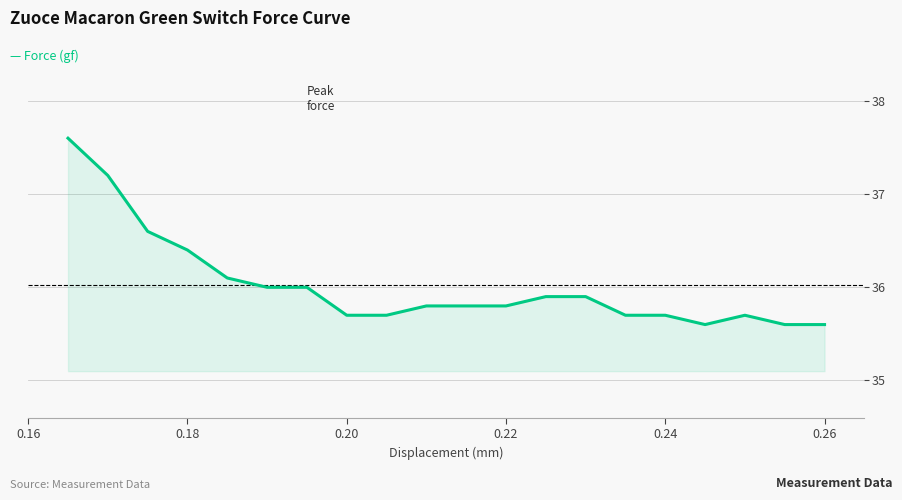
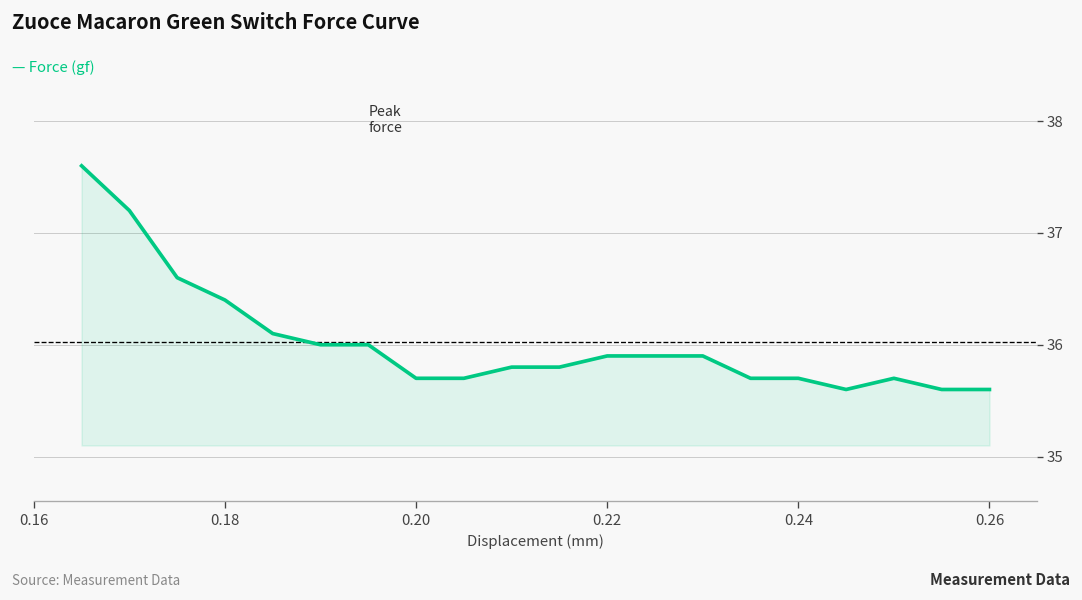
  {
    "0.18": 36.4,
    "0.20": 35.7,
-   "0.22": 35.8,
+   "0.22": 35.9,
    "0.24": 35.7,
    "0.26": 35.6
  }
